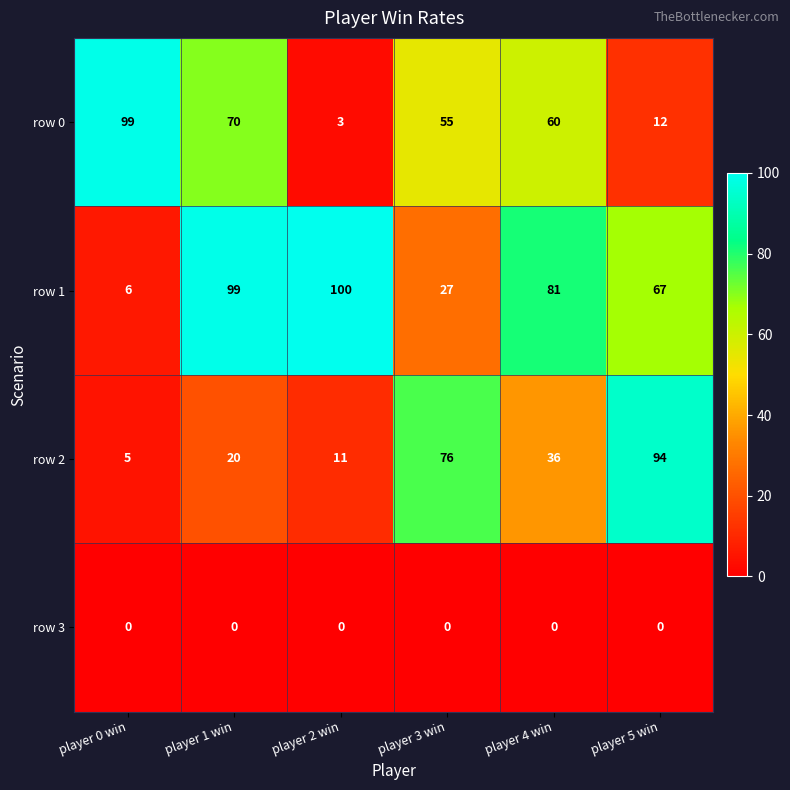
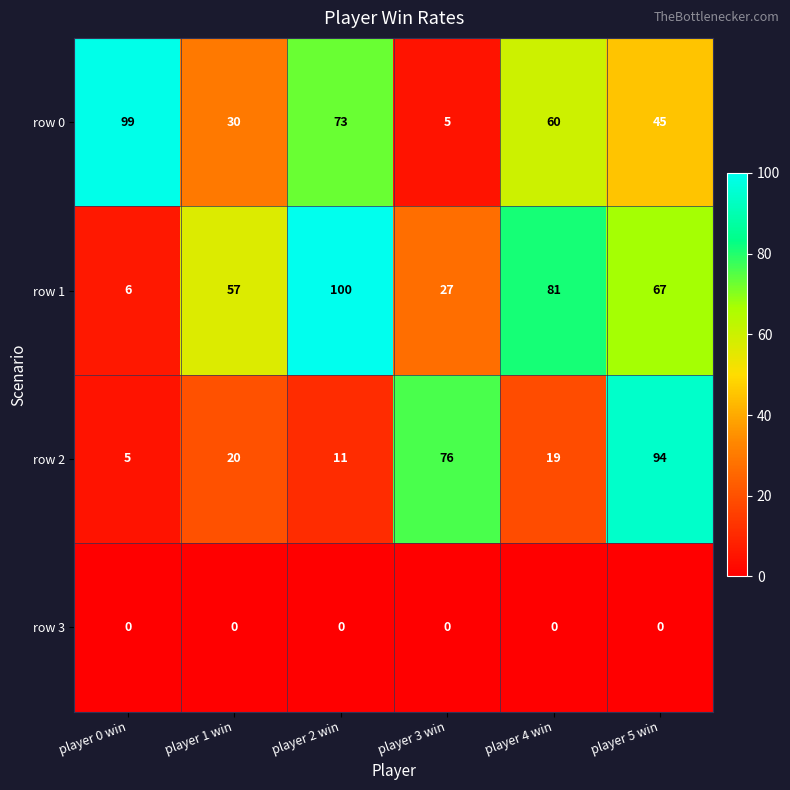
  {
    "row 0": {
      "player 0 win": 99,
-     "player 1 win": 70,
-     "player 2 win": 3,
-     "player 3 win": 55,
+     "player 1 win": 30,
+     "player 2 win": 73,
+     "player 3 win": 5,
      "player 4 win": 60,
-     "player 5 win": 12
+     "player 5 win": 45
    },
    "row 1": {
      "player 0 win": 6,
-     "player 1 win": 99,
+     "player 1 win": 57,
      "player 2 win": 100,
      "player 3 win": 27,
      "player 4 win": 81,
      "player 5 win": 67
    },
    "row 2": {
      "player 0 win": 5,
      "player 1 win": 20,
      "player 2 win": 11,
      "player 3 win": 76,
-     "player 4 win": 36,
+     "player 4 win": 19,
      "player 5 win": 94
    },
    "row 3": {
      "player 0 win": 0,
      "player 1 win": 0,
      "player 2 win": 0,
      "player 3 win": 0,
      "player 4 win": 0,
      "player 5 win": 0
    }
  }
